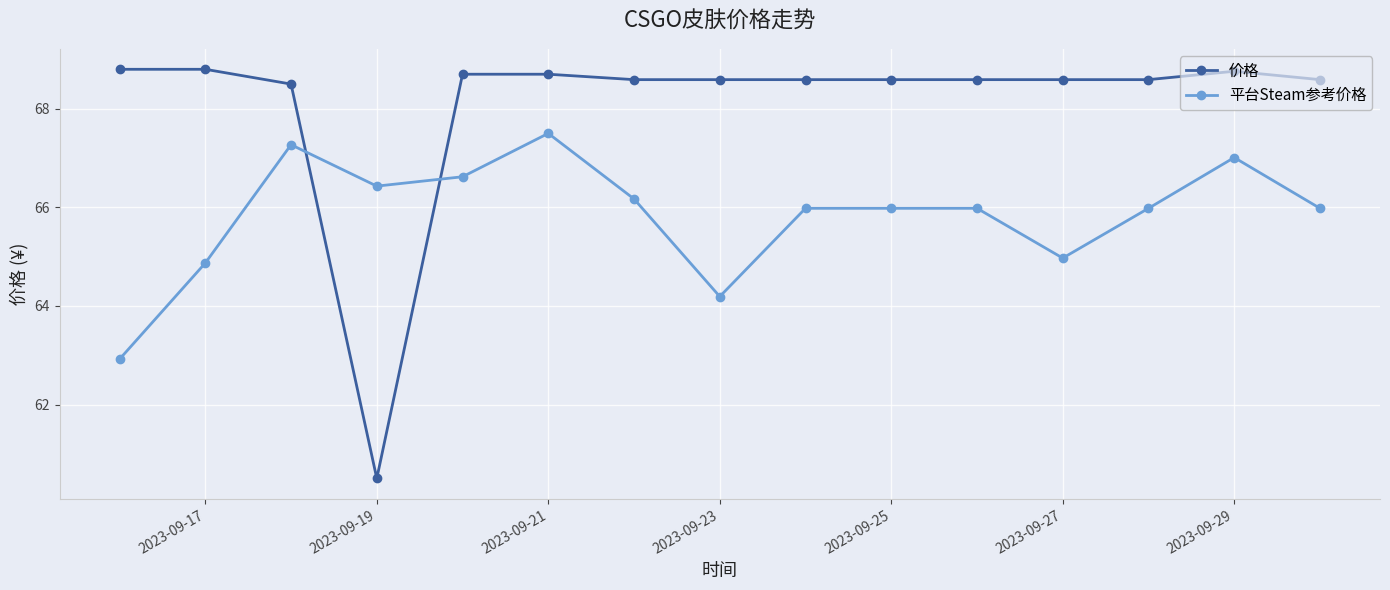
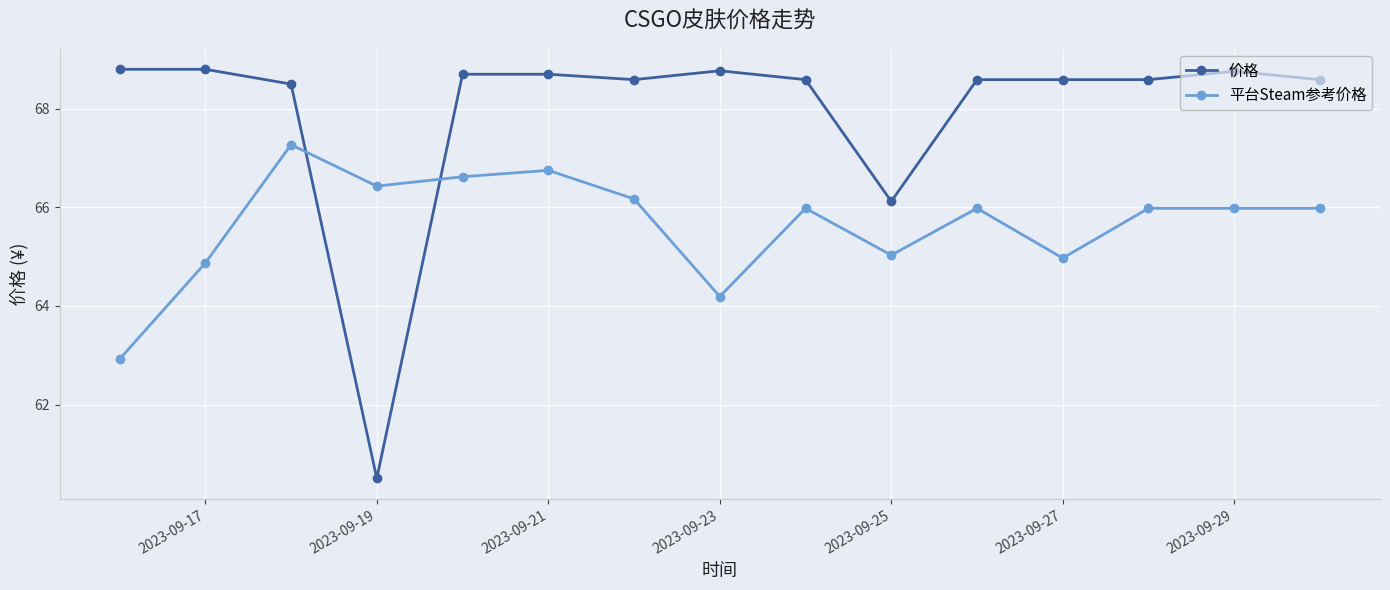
  {
    "价格": {
      "2023-09-17": 68.8,
      "2023-09-19": 60.5,
      "2023-09-21": 68.7,
-     "2023-09-23": 68.6,
-     "2023-09-25": 68.6,
+     "2023-09-23": 68.8,
+     "2023-09-25": 66.1,
      "2023-09-27": 68.6
    },
    "平台Steam参考价格": {
      "2023-09-17": 64.9,
      "2023-09-19": 66.4,
-     "2023-09-21": 67.5,
+     "2023-09-21": 66.8,
      "2023-09-23": 64.2,
-     "2023-09-25": 66.0,
+     "2023-09-25": 65.0,
      "2023-09-27": 65.0,
-     "2023-09-29": 67.0
+     "2023-09-29": 66.0
    }
  }
